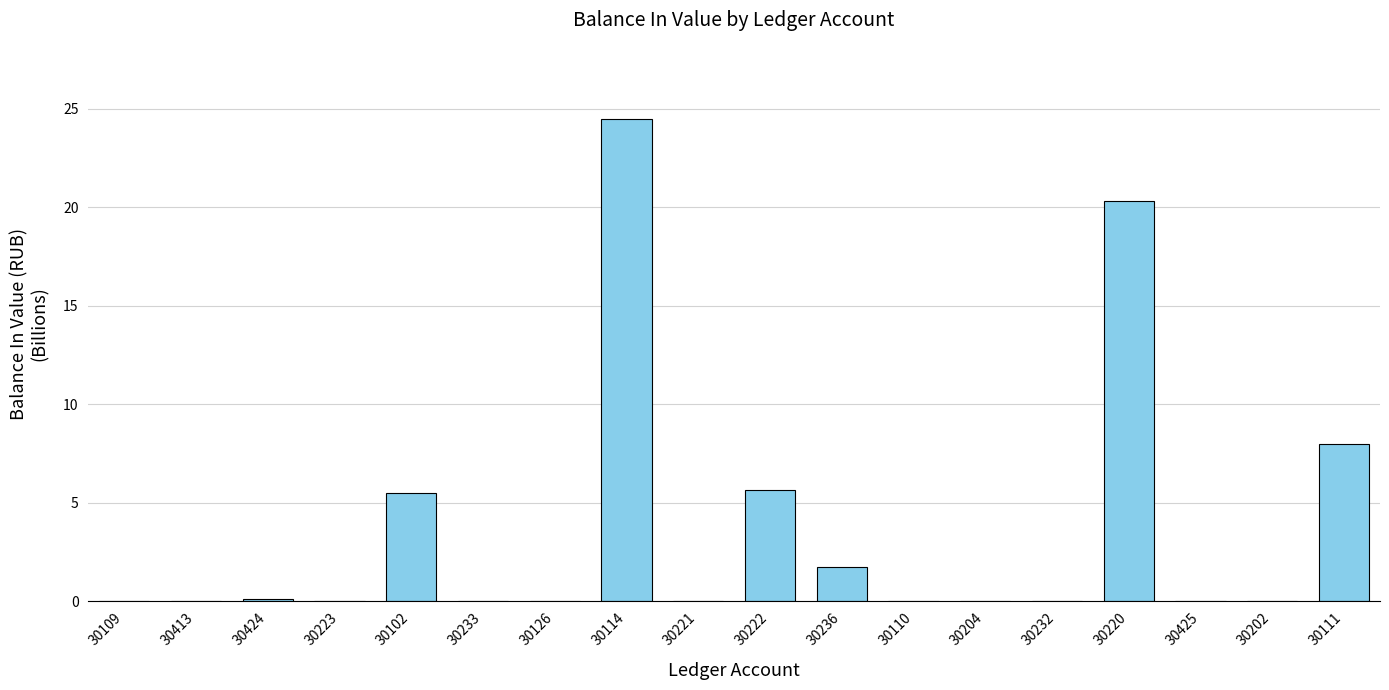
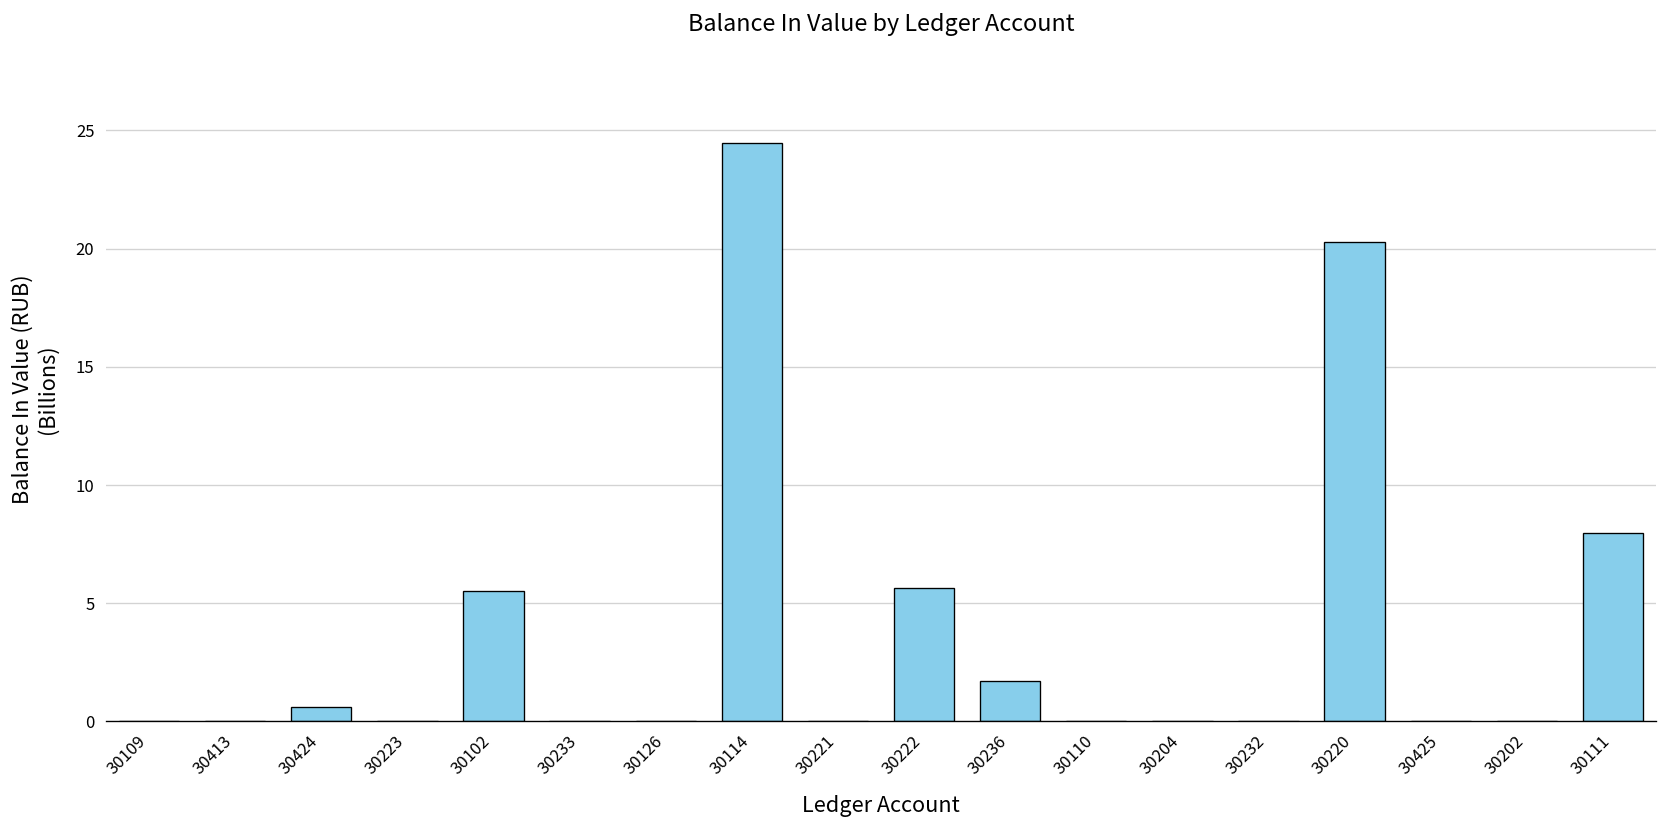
  {
-   "30424": 0.1,
+   "30424": 0.6,
    "30102": 5.5,
    "30114": 24.5,
    "30222": 5.6,
    "30236": 1.7,
    "30220": 20.3,
    "30111": 8.0
  }
